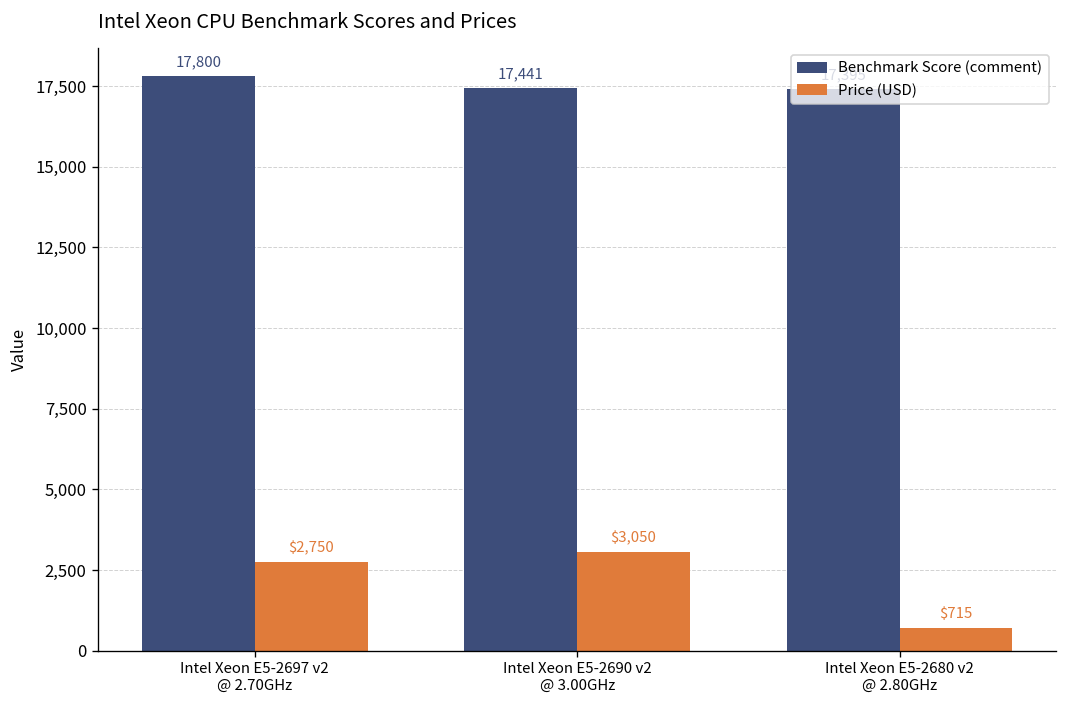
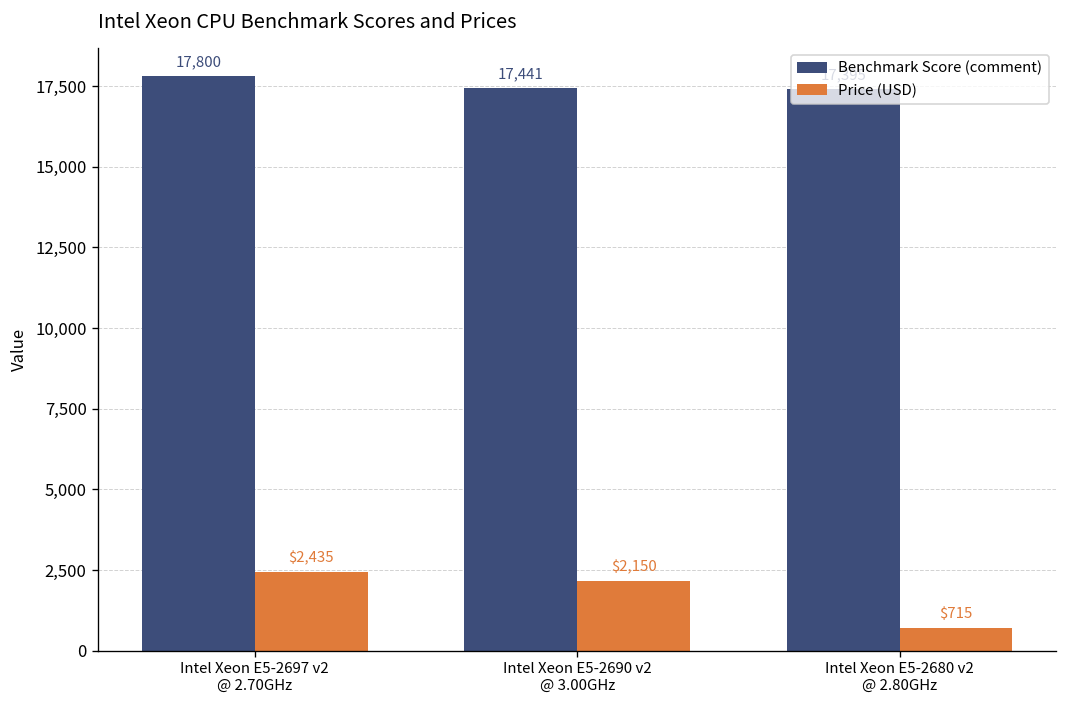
  {
    "Benchmark Score (comment)": {
      "Intel Xeon E5-2697 v2 @ 2.70GHz": "17,800",
      "Intel Xeon E5-2690 v2 @ 3.00GHz": "17,441"
    },
    "Price (USD)": {
-     "Intel Xeon E5-2697 v2 @ 2.70GHz": "$2,750",
-     "Intel Xeon E5-2690 v2 @ 3.00GHz": "$3,050",
+     "Intel Xeon E5-2697 v2 @ 2.70GHz": "$2,435",
+     "Intel Xeon E5-2690 v2 @ 3.00GHz": "$2,150",
      "Intel Xeon E5-2680 v2 @ 2.80GHz": "$715"
    }
  }
